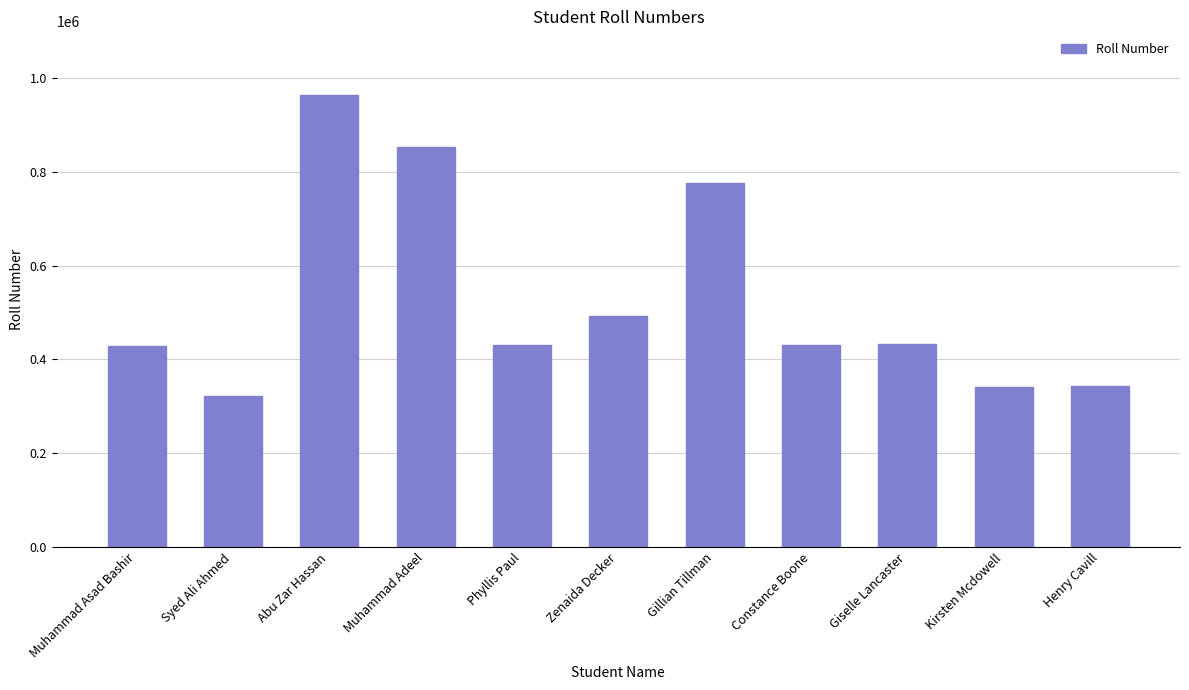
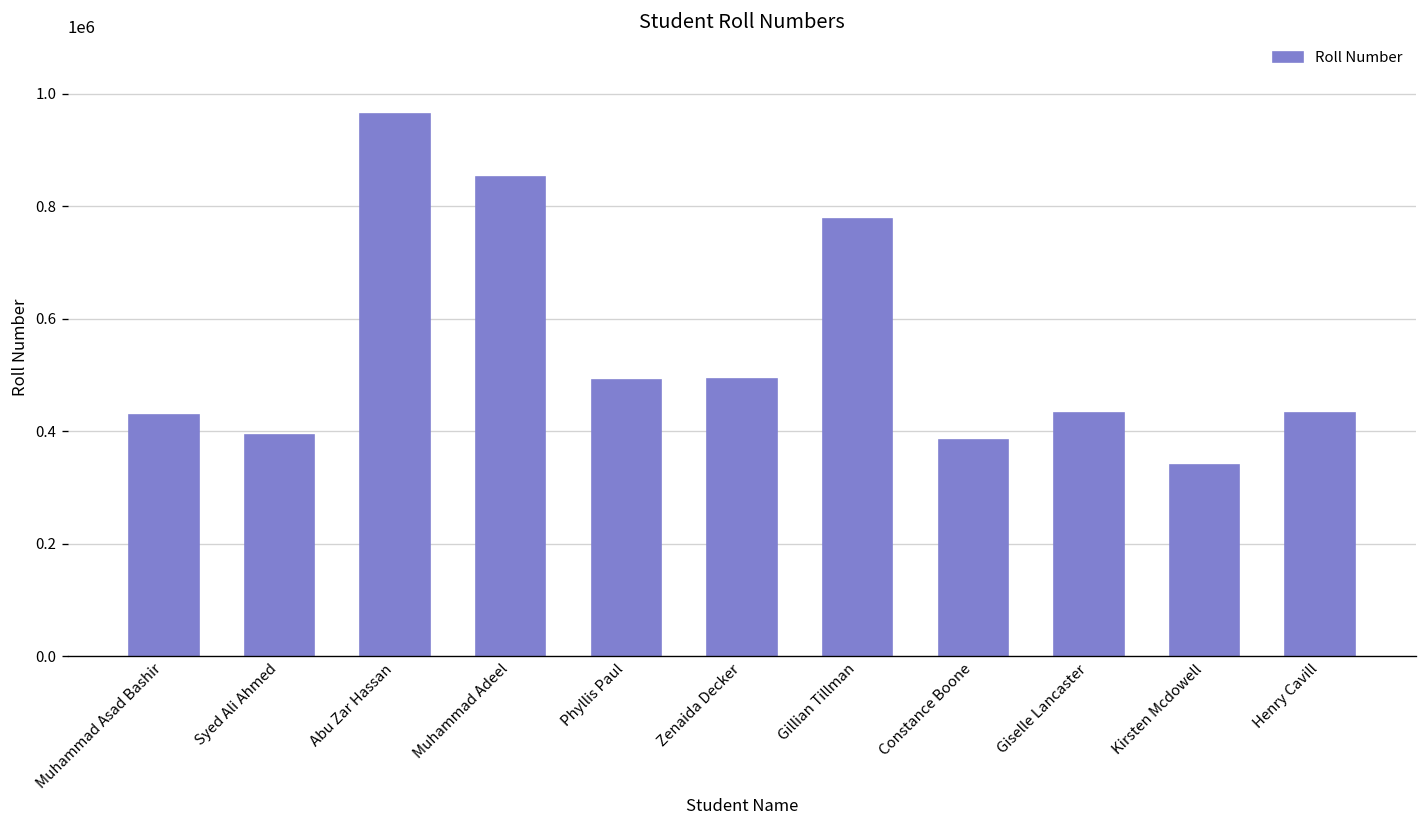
  {
    "Muhammad Asad Bashir": 430000,
-   "Syed Ali Ahmed": 320000,
+   "Syed Ali Ahmed": 390000,
    "Abu Zar Hassan": 960000,
    "Muhammad Adeel": 850000,
-   "Phyllis Paul": 430000,
+   "Phyllis Paul": 490000,
    "Zenaida Decker": 490000,
    "Gillian Tillman": 780000,
-   "Constance Boone": 430000,
+   "Constance Boone": 380000,
    "Giselle Lancaster": 430000,
    "Kirsten Mcdowell": 340000,
-   "Henry Cavill": 340000
+   "Henry Cavill": 430000
  }
